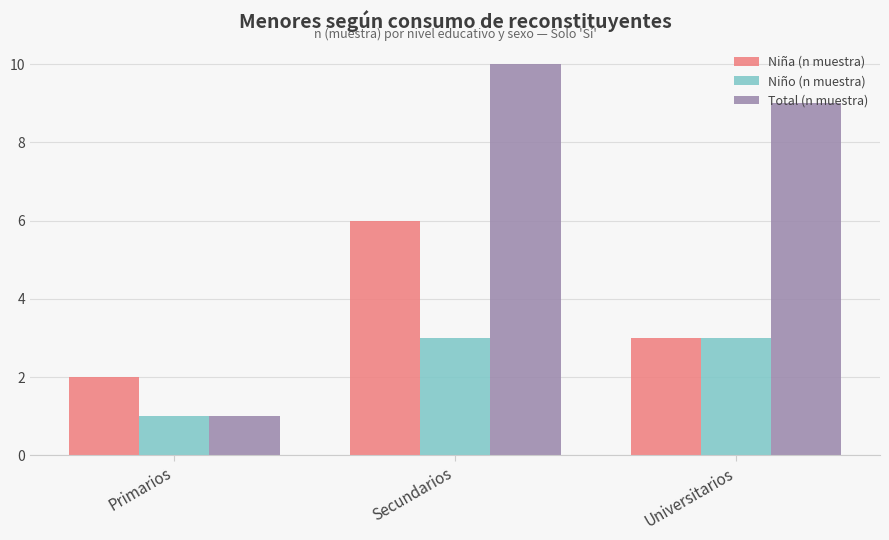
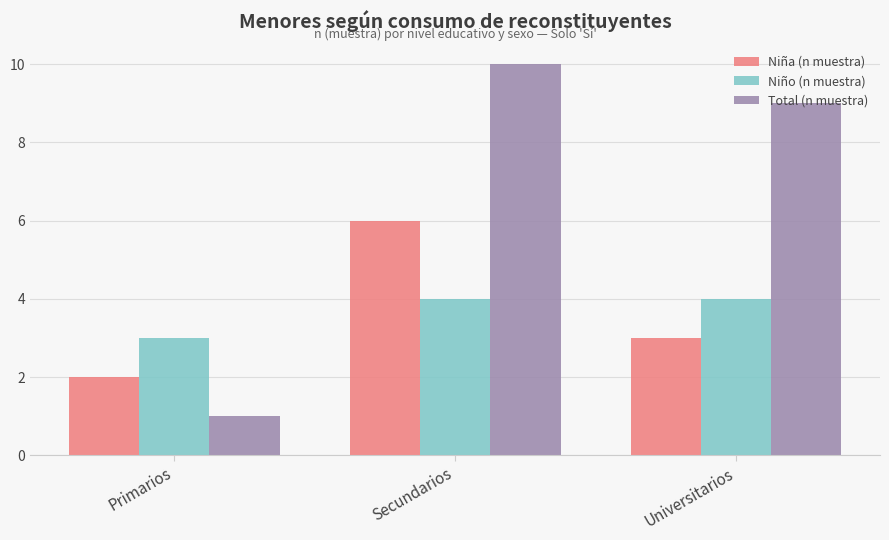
  {
    "Niña (n muestra)": {
      "Primarios": 2,
      "Secundarios": 6,
      "Universitarios": 3
    },
    "Niño (n muestra)": {
-     "Primarios": 1,
-     "Secundarios": 3,
-     "Universitarios": 3
+     "Primarios": 3,
+     "Secundarios": 4,
+     "Universitarios": 4
    },
    "Total (n muestra)": {
      "Primarios": 1,
      "Secundarios": 10,
      "Universitarios": 9
    }
  }
